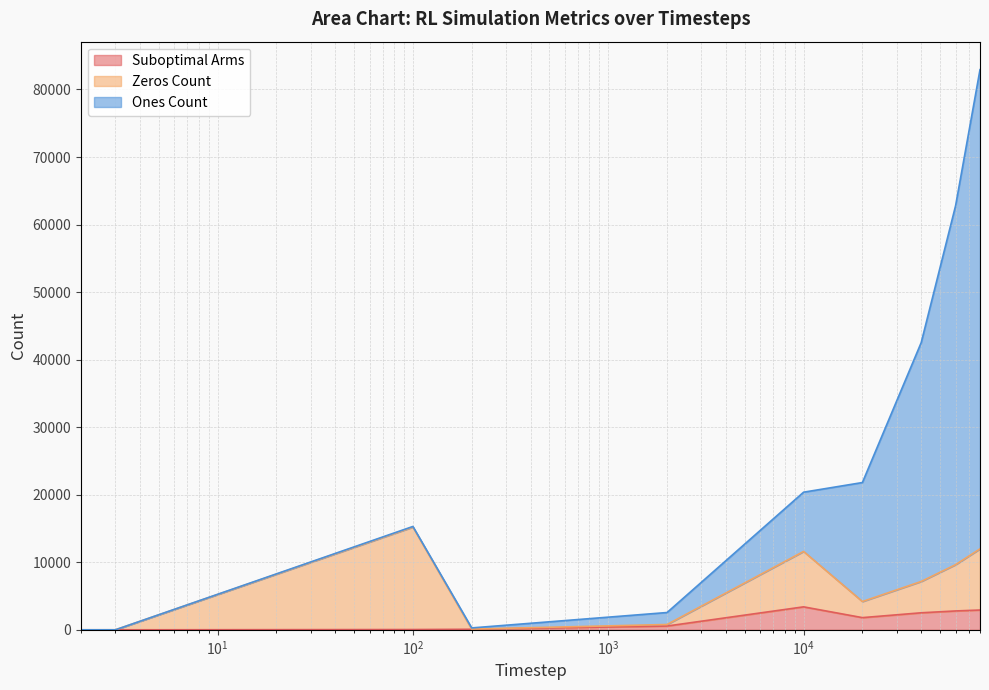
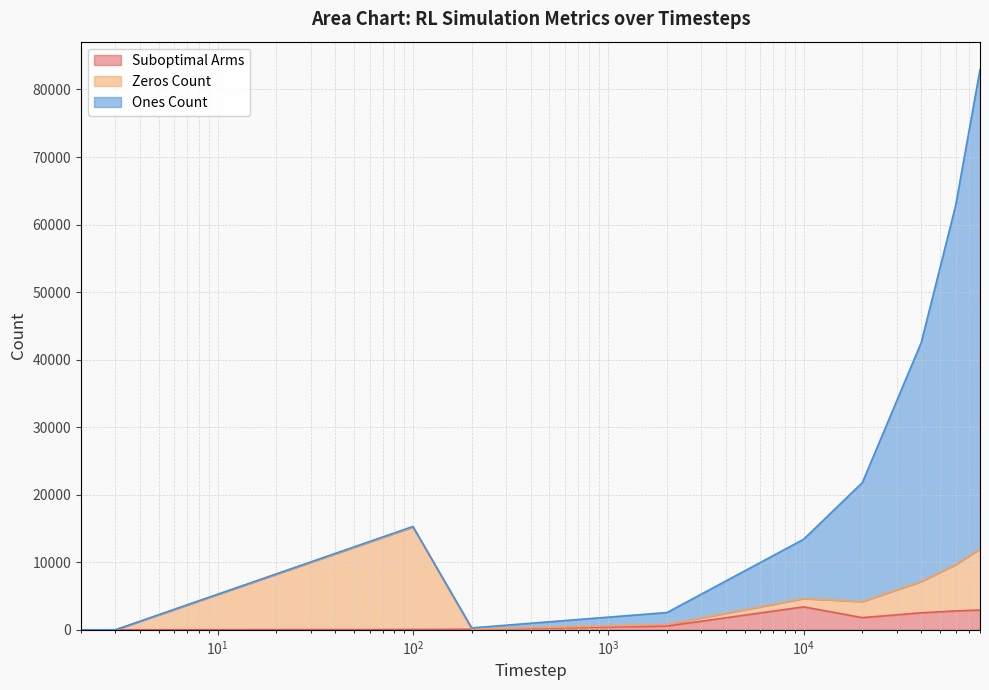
  {
    "Suboptimal Arms": {
      "10^2": 0,
      "10^4": 3000
    },
    "Zeros Count": {
-     "10^4": 8000
+     "10^4": 1000
    },
    "Ones Count": {
      "10^4": 9000
    }
  }
